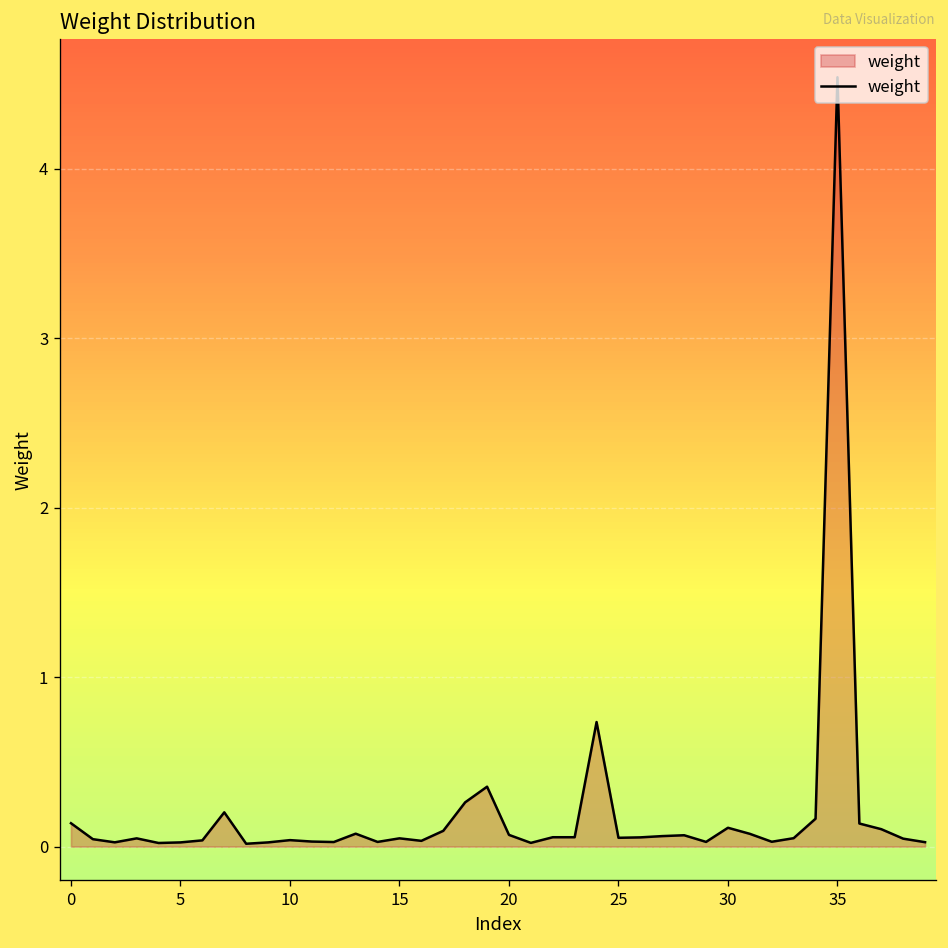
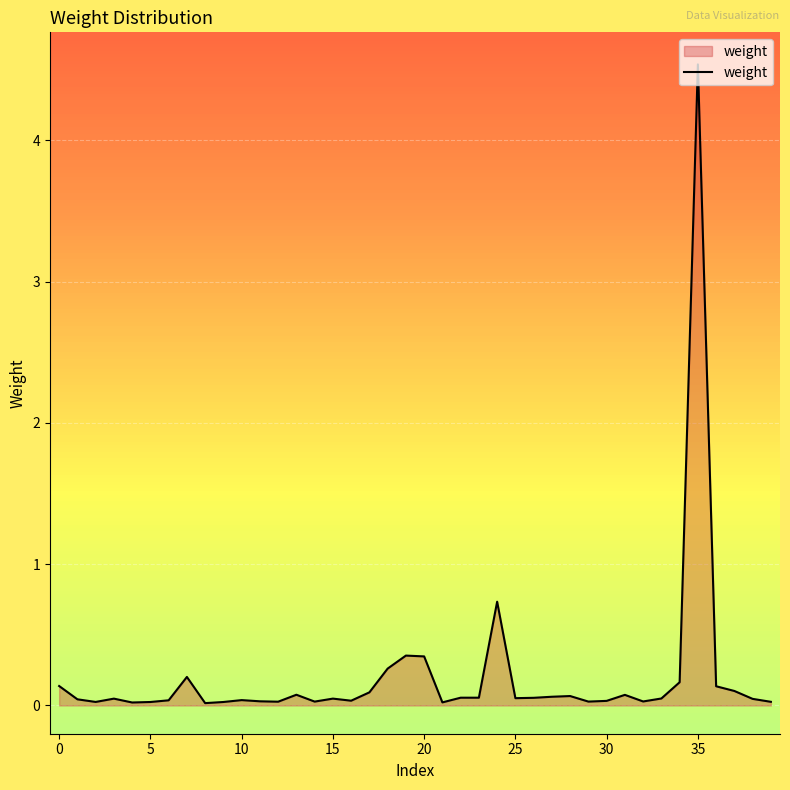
  {
    "0": 0.14,
    "5": 0.02,
    "10": 0.04,
    "15": 0.05,
-   "20": 0.07,
+   "20": 0.35,
    "25": 0.05,
-   "30": 0.11
+   "30": 0.03
  }
